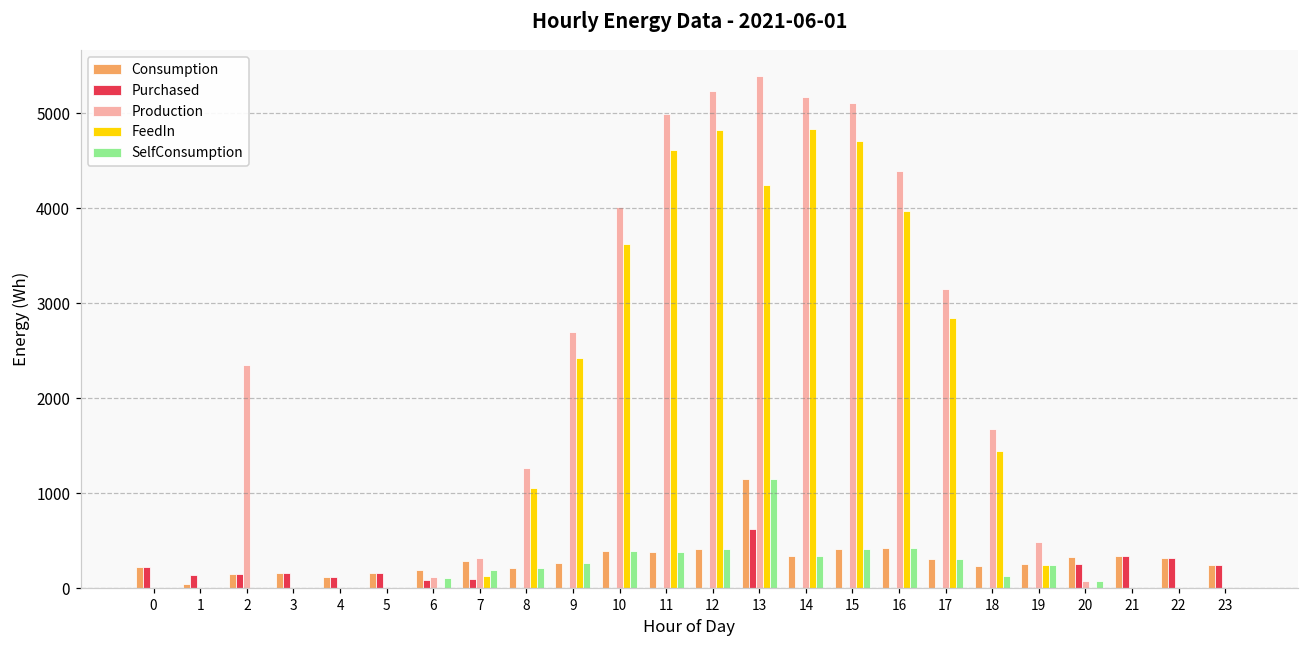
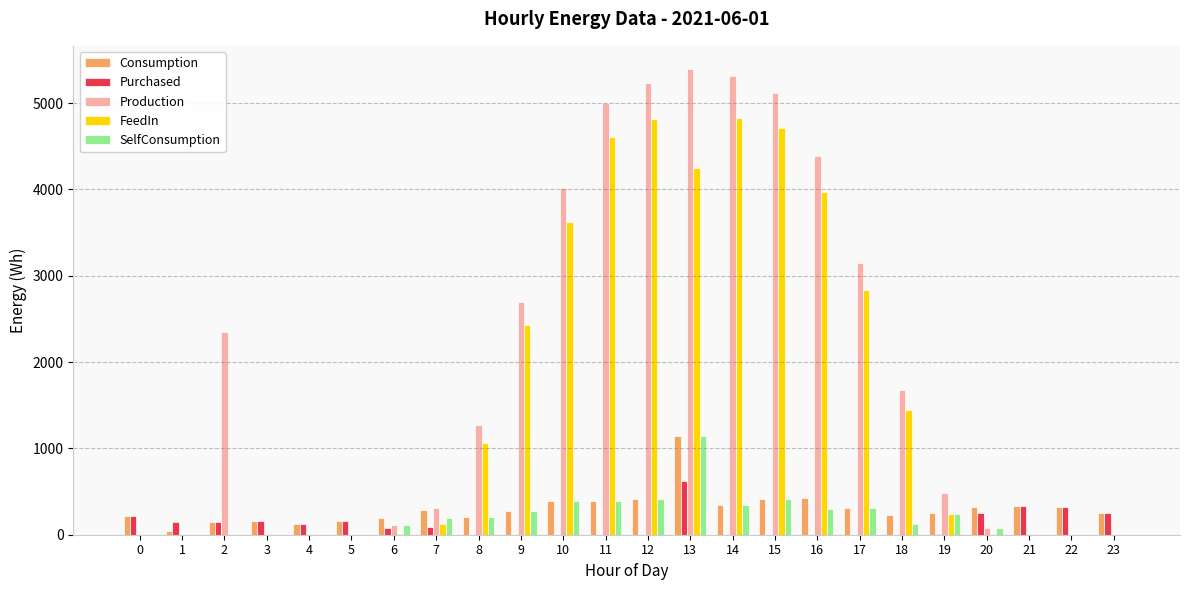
  {
    "Consumption": {
      "0": 200,
      "1": 0,
      "2": 100,
      "3": 200,
      "4": 100,
      "5": 200,
      "6": 200,
      "7": 300,
      "8": 200,
      "9": 300,
      "10": 400,
      "11": 400,
      "12": 400,
      "13": 1100,
      "14": 300,
      "15": 400,
      "16": 400,
      "17": 300,
      "18": 200,
      "19": 300,
      "20": 300,
      "21": 300,
      "22": 300,
      "23": 200
    },
    "Purchased": {
      "0": 200,
      "1": 100,
      "2": 100,
      "3": 200,
      "4": 100,
      "5": 200,
      "6": 100,
      "7": 100,
      "8": 0,
      "9": 0,
      "10": 0,
      "11": 0,
      "12": 0,
      "13": 600,
      "14": 0,
      "15": 0,
      "16": 0,
      "17": 0,
      "18": 0,
      "20": 300,
      "21": 300,
      "22": 300,
      "23": 200
    },
    "Production": {
      "0": 0,
      "1": 0,
      "2": 2300,
      "3": 0,
      "4": 0,
      "5": 0,
      "6": 100,
      "7": 300,
      "8": 1300,
      "9": 2700,
      "10": 4000,
      "11": 5000,
      "12": 5200,
      "13": 5400,
-     "14": 5200,
+     "14": 5300,
      "15": 5100,
      "16": 4400,
      "17": 3100,
      "18": 1700,
      "19": 500,
      "20": 100,
      "21": 0,
      "22": 0,
      "23": 0
    },
    "FeedIn": {
      "0": 0,
      "1": 0,
      "2": 0,
      "3": 0,
      "4": 0,
      "5": 0,
      "7": 100,
      "8": 1100,
      "9": 2400,
      "10": 3600,
      "11": 4600,
      "12": 4800,
      "13": 4200,
      "14": 4800,
      "15": 4700,
      "16": 4000,
      "17": 2800,
      "18": 1400,
      "19": 200,
      "21": 0,
      "22": 0,
      "23": 0
    },
    "SelfConsumption": {
      "0": 0,
      "1": 0,
      "2": 0,
      "3": 0,
      "4": 0,
      "5": 0,
      "6": 100,
      "7": 200,
      "8": 200,
      "9": 300,
      "10": 400,
      "11": 400,
      "12": 400,
      "13": 1100,
      "14": 300,
      "15": 400,
-     "16": 400,
+     "16": 300,
      "17": 300,
      "18": 100,
      "19": 200,
      "20": 100,
      "21": 0,
      "22": 0,
      "23": 0
    }
  }
